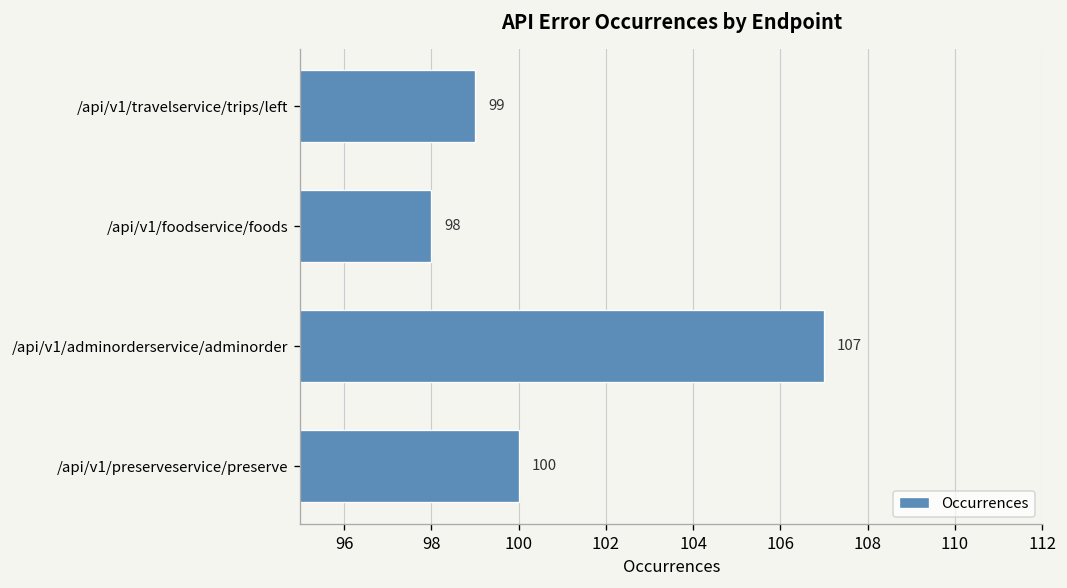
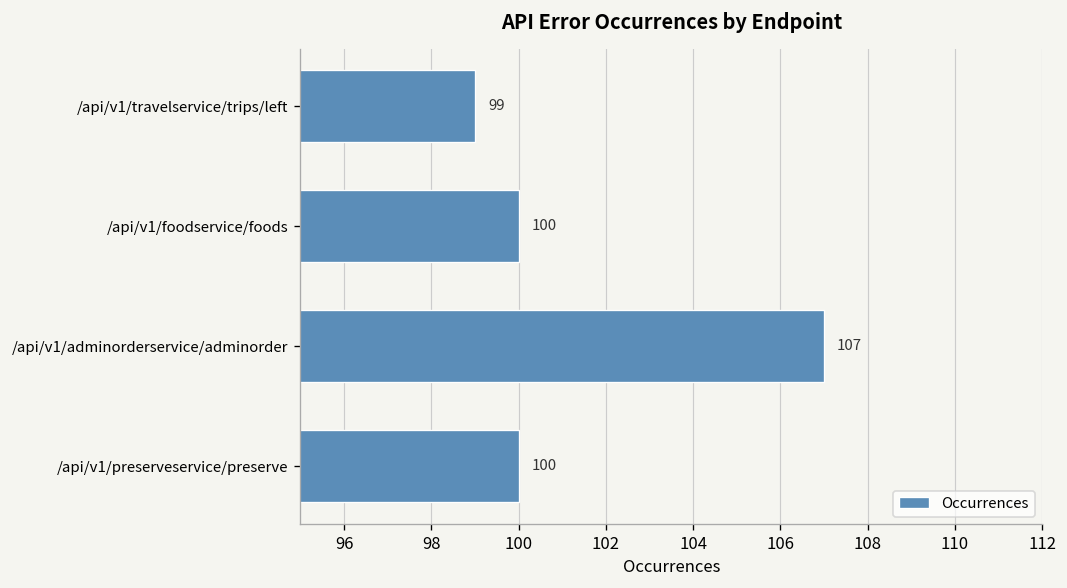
  {
    "/api/v1/travelservice/trips/left": 99,
-   "/api/v1/foodservice/foods": 98,
+   "/api/v1/foodservice/foods": 100,
    "/api/v1/adminorderservice/adminorder": 107,
    "/api/v1/preserveservice/preserve": 100
  }
